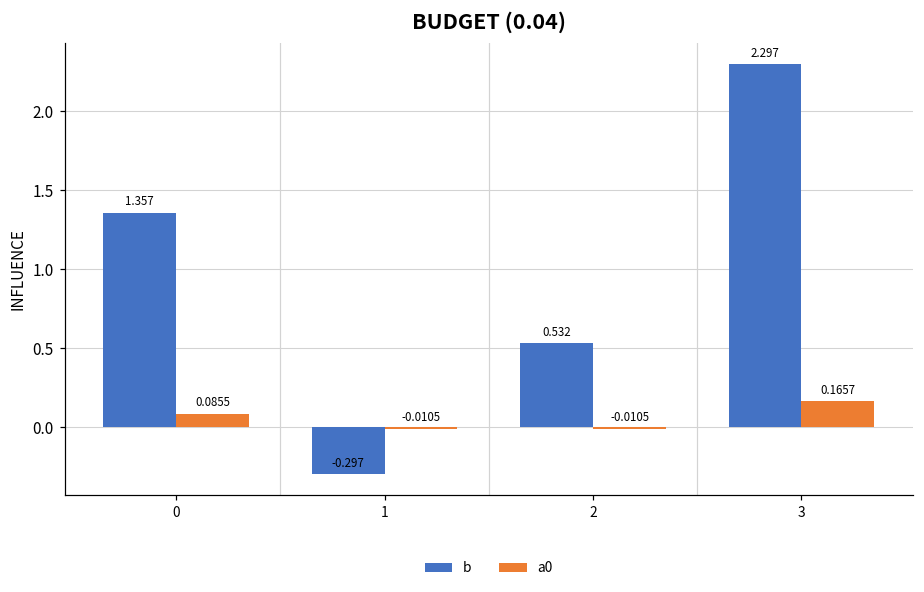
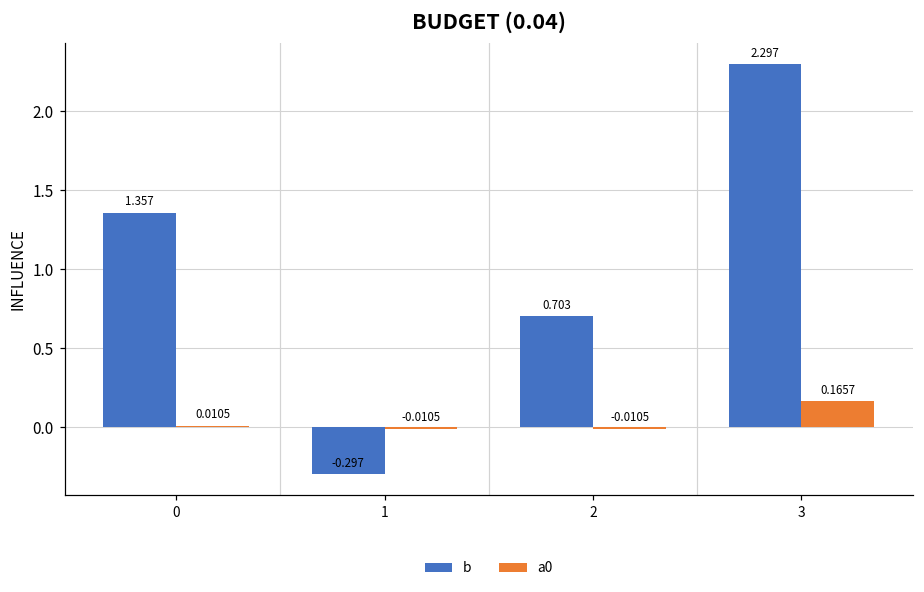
  {
    "b": {
      "0": 1.357,
      "1": -0.297,
-     "2": 0.532,
+     "2": 0.703,
      "3": 2.297
    },
    "a0": {
-     "0": 0.0855,
+     "0": 0.0105,
      "1": -0.0105,
      "2": -0.0105,
      "3": 0.1657
    }
  }
